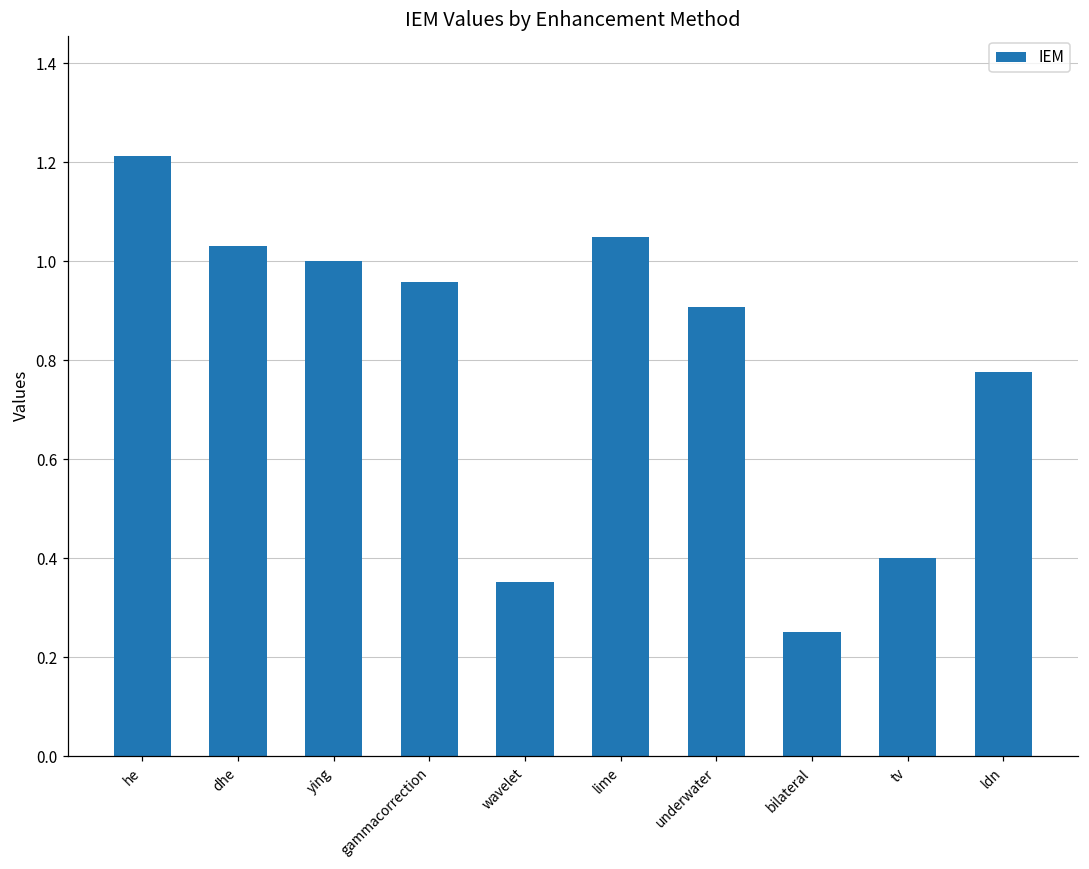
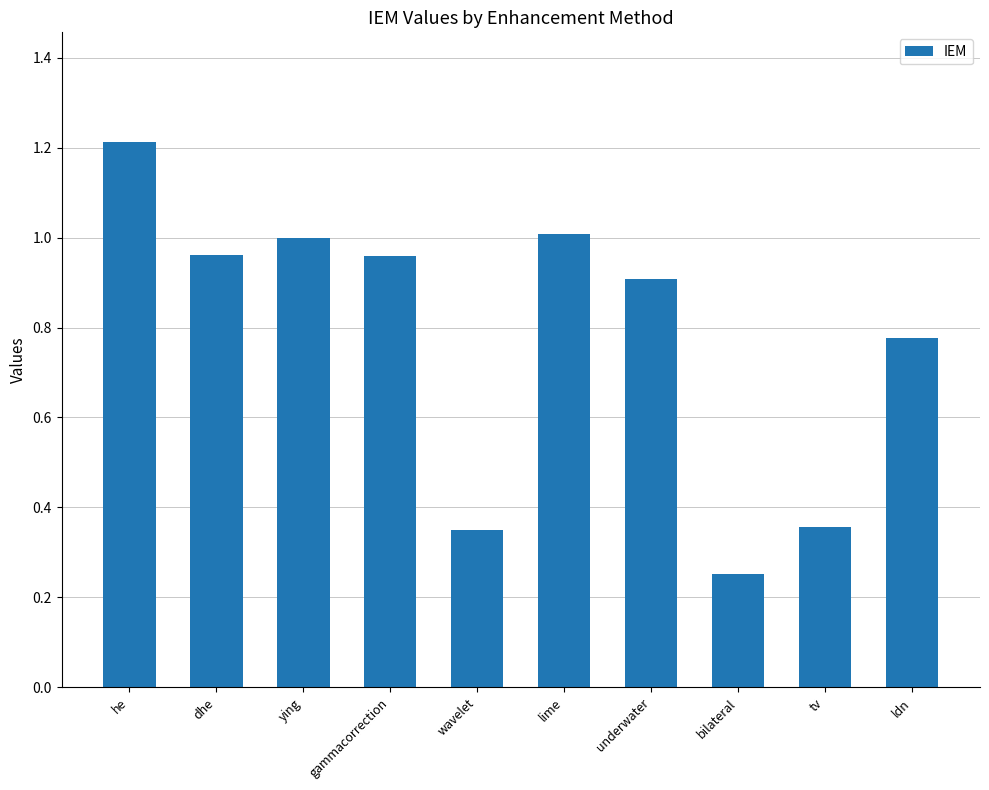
  {
    "he": 1.21,
-   "dhe": 1.03,
+   "dhe": 0.96,
    "ying": 1.00,
    "gammacorrection": 0.96,
    "wavelet": 0.35,
-   "lime": 1.05,
+   "lime": 1.01,
    "underwater": 0.91,
    "bilateral": 0.25,
-   "tv": 0.40,
+   "tv": 0.36,
    "ldn": 0.78
  }
